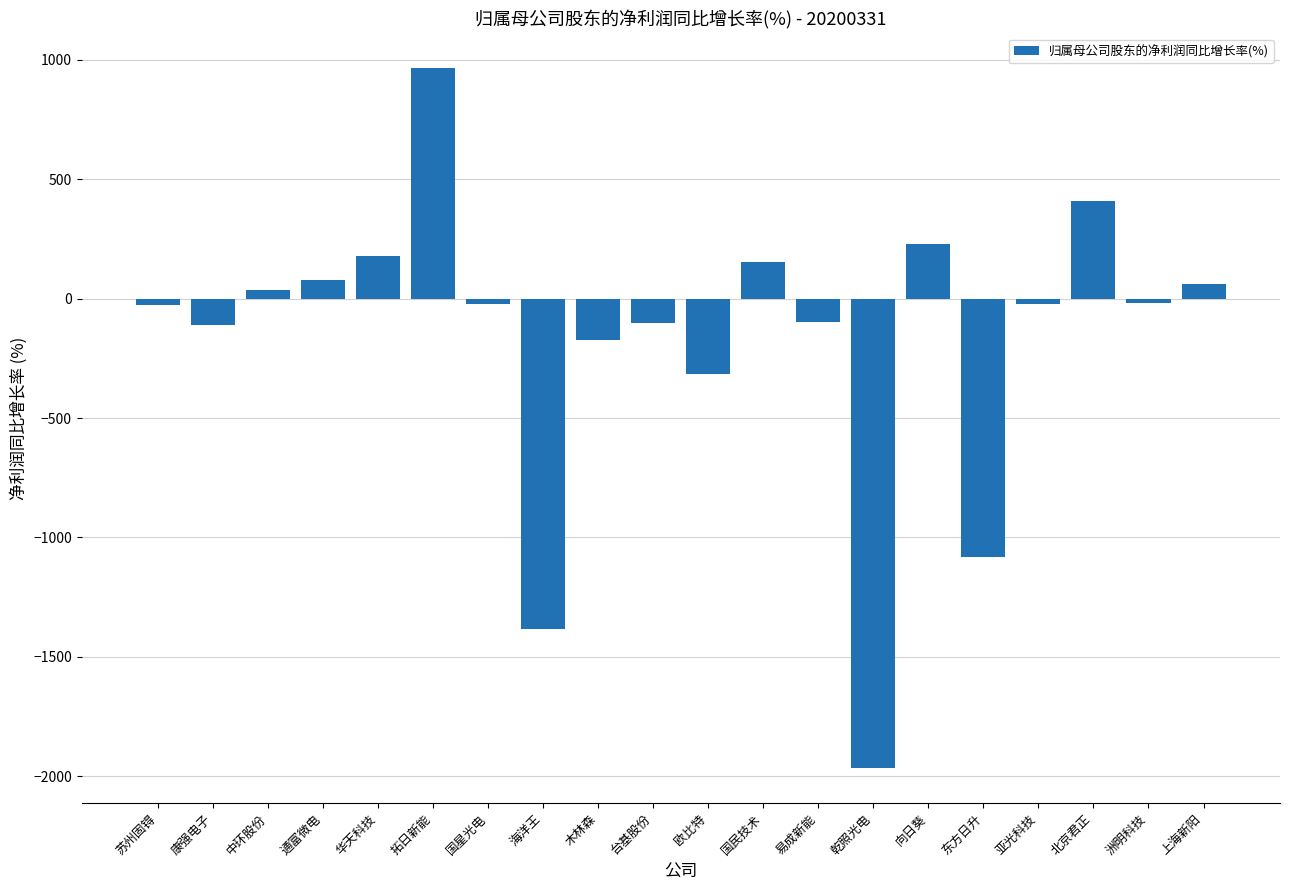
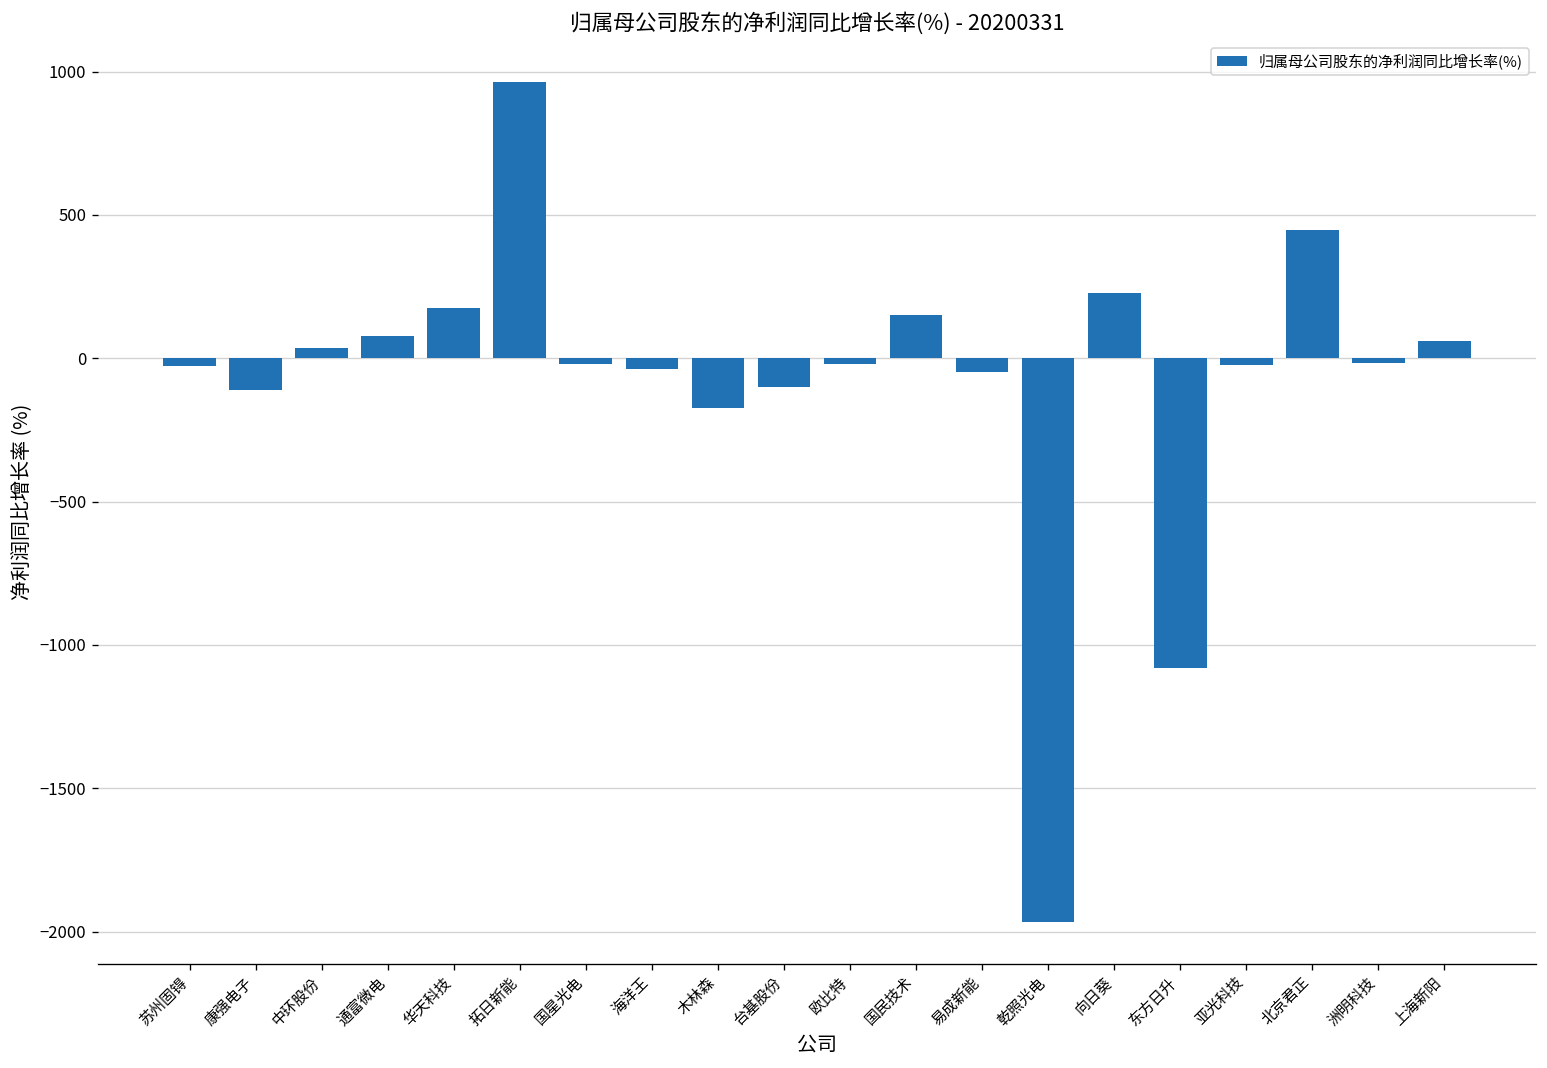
  {
    "苏州固锝": -30,
    "康强电子": -110,
    "中环股份": 30,
    "通富微电": 80,
    "华天科技": 180,
    "拓日新能": 960,
    "国星光电": -20,
-   "海洋王": -1380,
+   "海洋王": -40,
    "木林森": -170,
    "台基股份": -100,
-   "欧比特": -320,
+   "欧比特": -20,
    "国民技术": 150,
-   "易成新能": -100,
+   "易成新能": -50,
    "乾照光电": -1970,
    "向日葵": 230,
    "东方日升": -1080,
    "亚光科技": -20,
-   "北京君正": 410,
+   "北京君正": 450,
    "洲明科技": -20,
    "上海新阳": 60
  }
